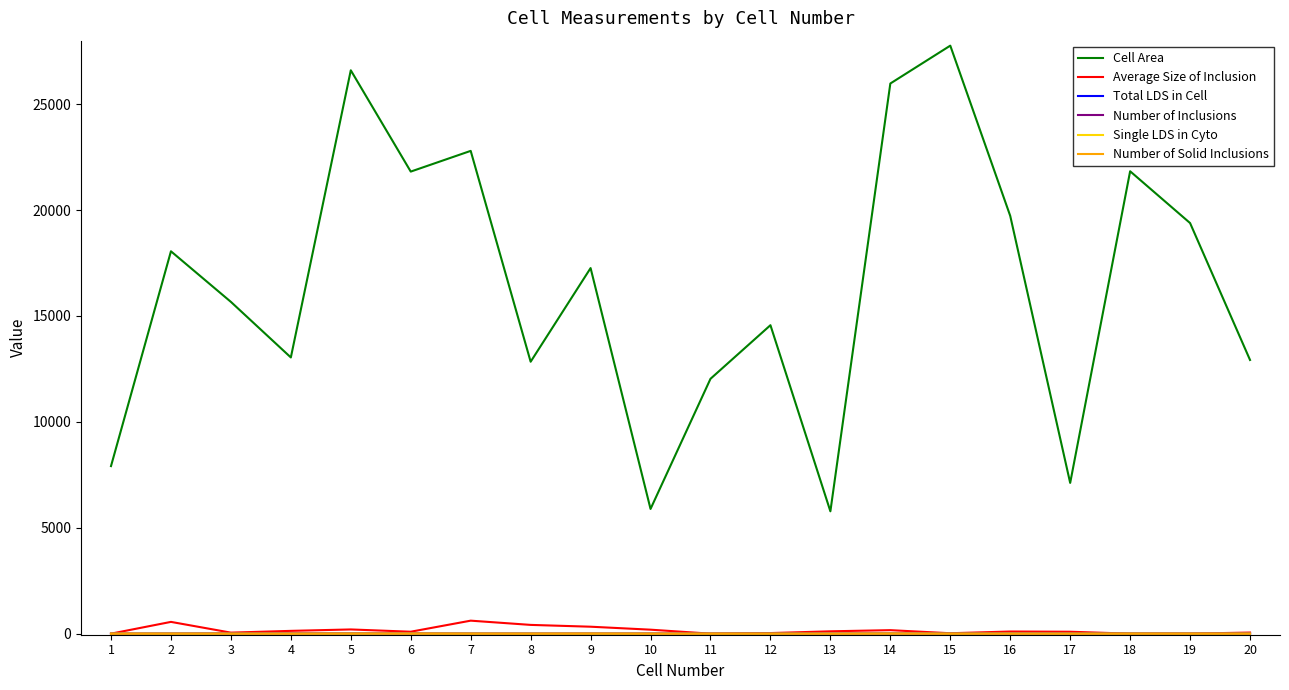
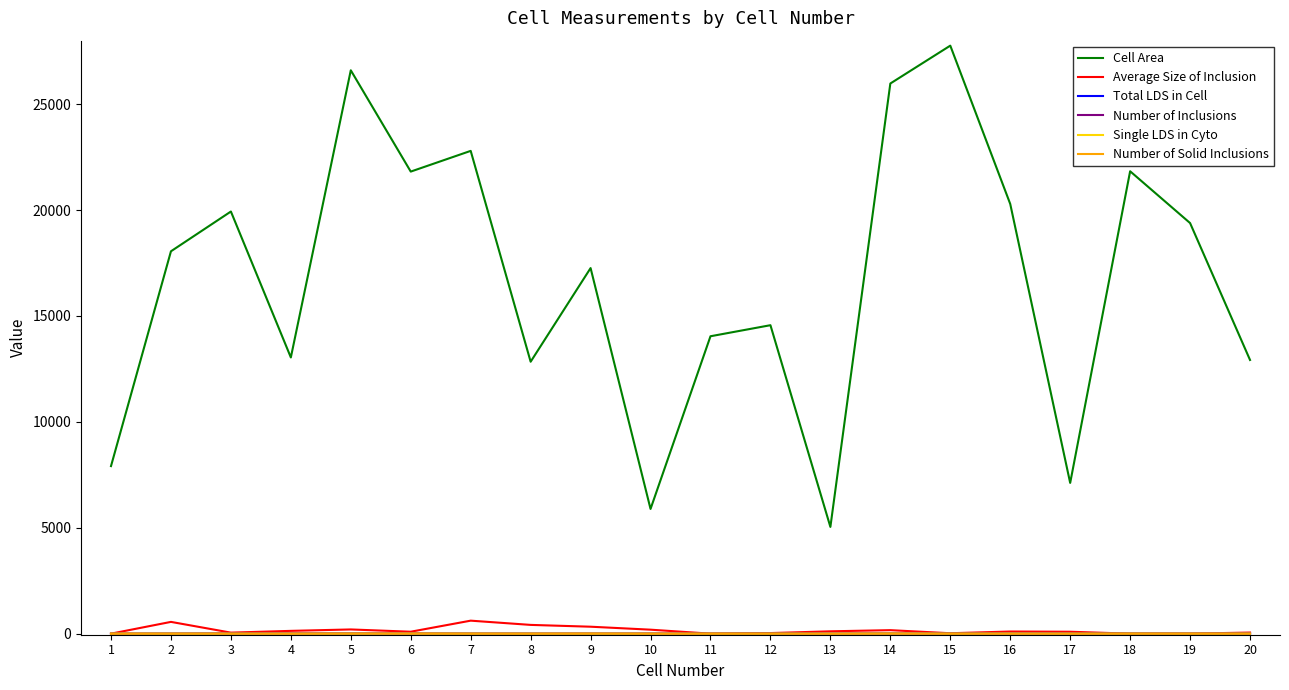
  {
    "Cell Area": {
      "1": 7900,
      "2": 18100,
-     "3": 15700,
+     "3": 19900,
      "4": 13000,
      "5": 26600,
      "6": 21800,
      "7": 22800,
      "8": 12800,
      "9": 17300,
      "10": 5900,
-     "11": 12000,
+     "11": 14000,
      "12": 14600,
-     "13": 5800,
+     "13": 5000,
      "14": 26000,
      "15": 27800,
-     "16": 19700,
+     "16": 20300,
      "17": 7100,
      "18": 21800,
      "19": 19400,
      "20": 12900
    },
    "Average Size of Inclusion": {
      "2": 600,
      "4": 100,
      "5": 200,
      "7": 600,
      "8": 400,
      "9": 300,
      "10": 200,
      "14": 200
    }
  }
